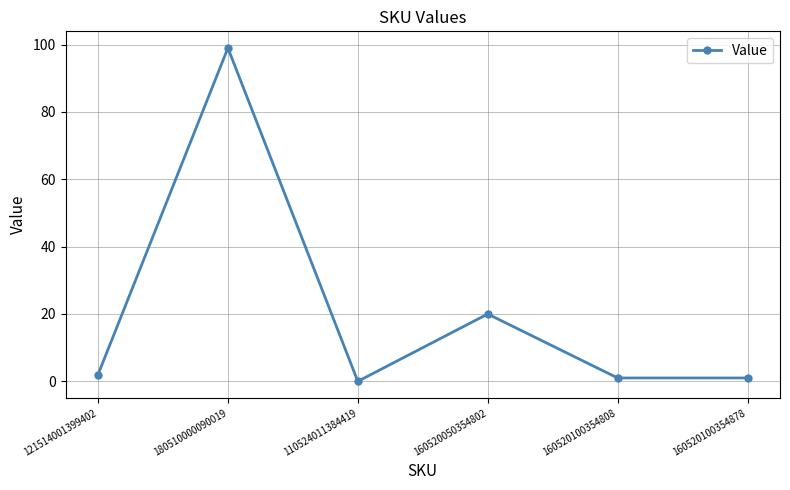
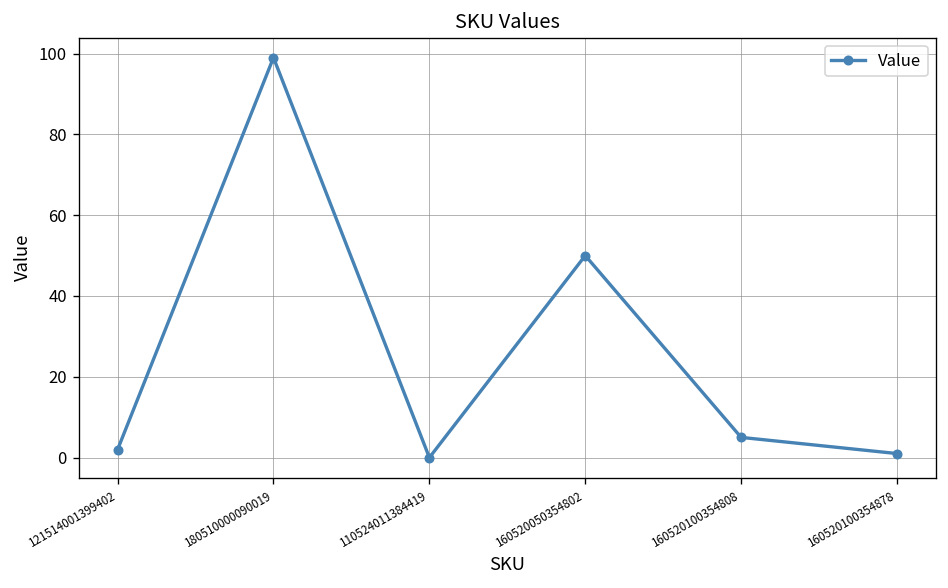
  {
    "121514001399402": 2,
    "180510000090019": 99,
    "110524011384419": 0,
-   "160520050354802": 20,
-   "160520100354808": 1,
+   "160520050354802": 50,
+   "160520100354808": 5,
    "160520100354878": 1
  }
